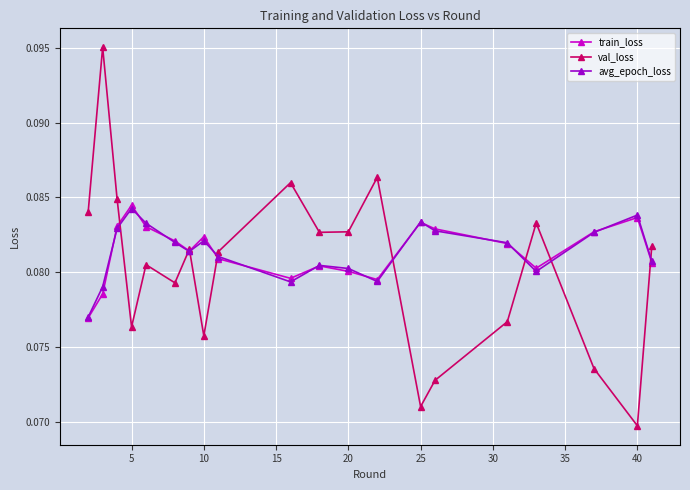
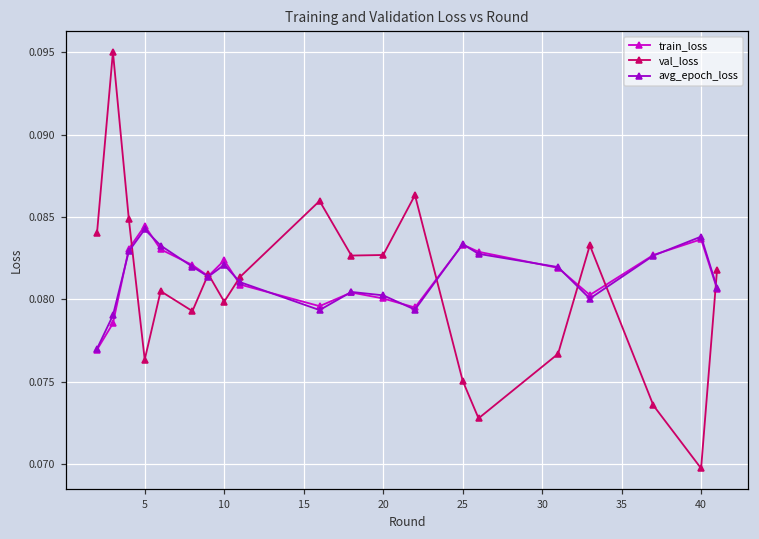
  {
    "val_loss": {
      "5": 0.0763,
-     "10": 0.0757,
+     "10": 0.0799,
      "20": 0.0827,
-     "25": 0.0710,
+     "25": 0.0751,
      "40": 0.0697
    }
  }
